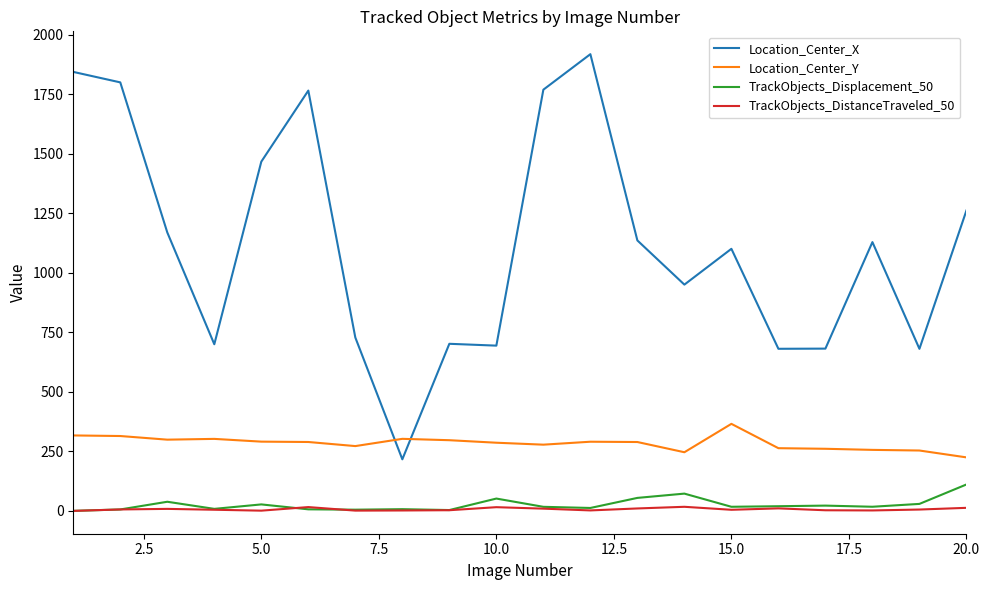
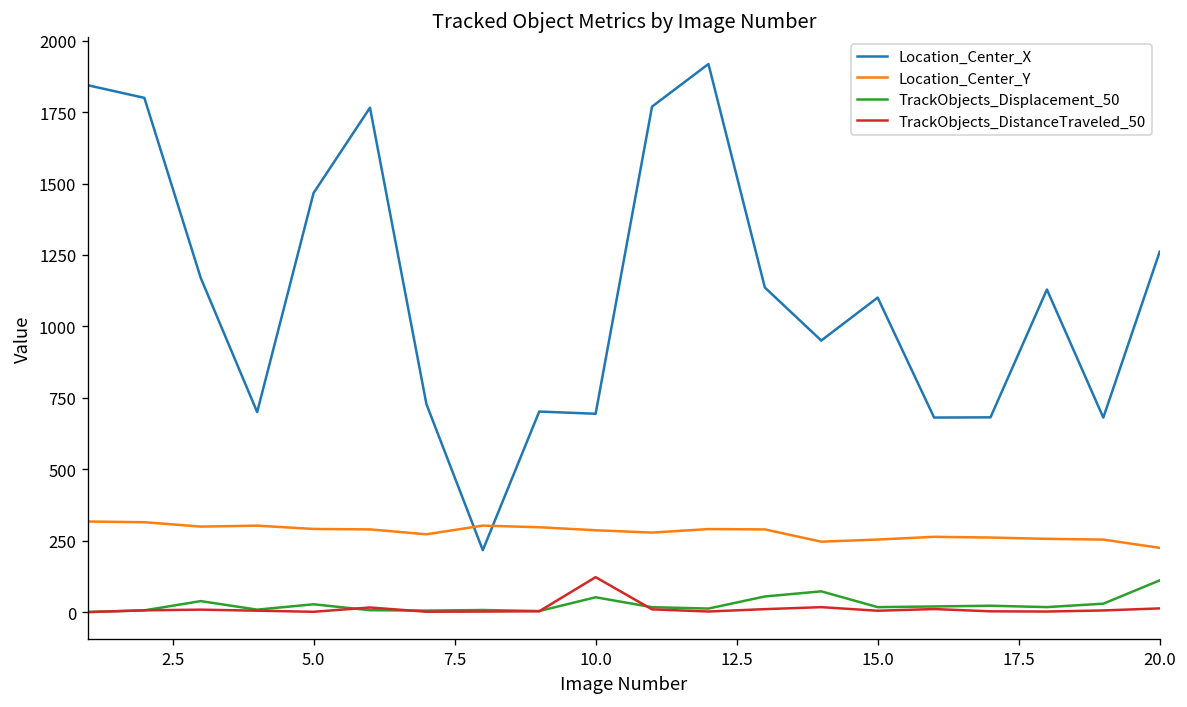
  {
    "Location_Center_X": {
      "5.0": 1470,
      "10.0": 690,
      "15.0": 1100,
      "20.0": 1260
    },
    "Location_Center_Y": {
      "5.0": 290,
      "10.0": 290,
-     "15.0": 370,
+     "15.0": 250,
      "20.0": 220
    },
    "TrackObjects_Displacement_50": {
      "5.0": 30,
      "10.0": 50,
      "15.0": 20,
      "20.0": 110
    },
    "TrackObjects_DistanceTraveled_50": {
      "5.0": 0,
-     "10.0": 20,
+     "10.0": 120,
      "15.0": 0,
      "20.0": 10
    }
  }
